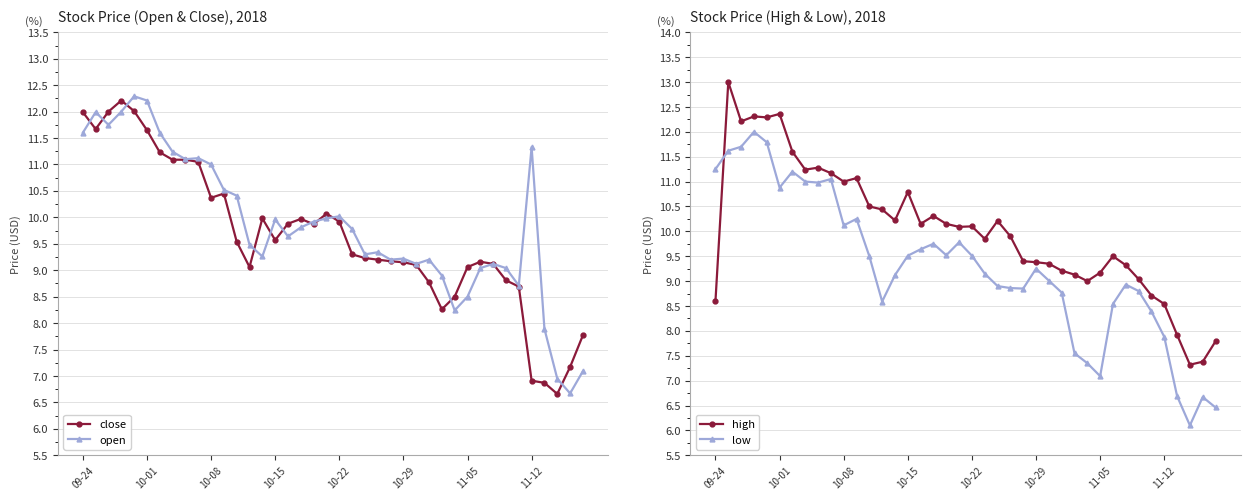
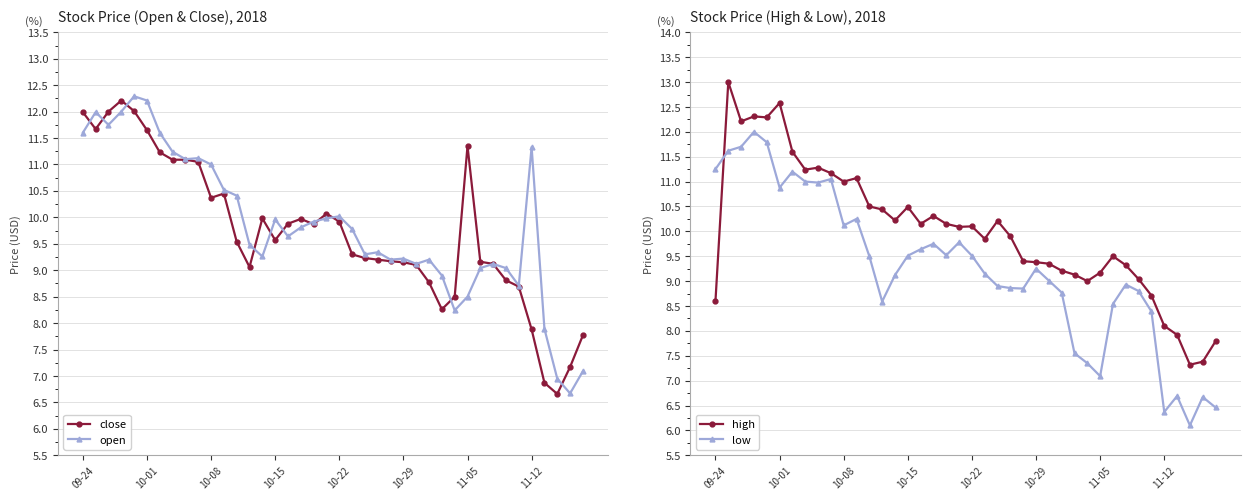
  {
    "Stock Price (Open & Close), 2018": {
      "close": {
        "09-24": 12.0,
        "10-01": 11.7,
        "10-08": 10.4,
        "10-15": 9.6,
        "10-22": 9.9,
        "10-29": 9.2,
-       "11-05": 9.1,
-       "11-12": 6.9
+       "11-05": 11.4,
+       "11-12": 7.9
      },
      "open": {
        "09-24": 11.6,
        "10-01": 12.2,
        "10-08": 11.0,
        "10-15": 10.0,
        "10-22": 10.0,
        "10-29": 9.2,
        "11-05": 8.5,
        "11-12": 11.3
      }
    },
    "Stock Price (High & Low), 2018": {
      "high": {
        "09-24": 8.6,
-       "10-01": 12.4,
+       "10-01": 12.6,
        "10-08": 11.0,
-       "10-15": 10.8,
+       "10-15": 10.5,
        "10-22": 10.1,
        "10-29": 9.4,
        "11-05": 9.2,
-       "11-12": 8.5
+       "11-12": 8.1
      },
      "low": {
        "09-24": 11.3,
        "10-01": 10.9,
        "10-08": 10.1,
        "10-15": 9.5,
        "10-22": 9.5,
        "10-29": 9.3,
        "11-05": 7.1,
-       "11-12": 7.9
+       "11-12": 6.4
      }
    }
  }
